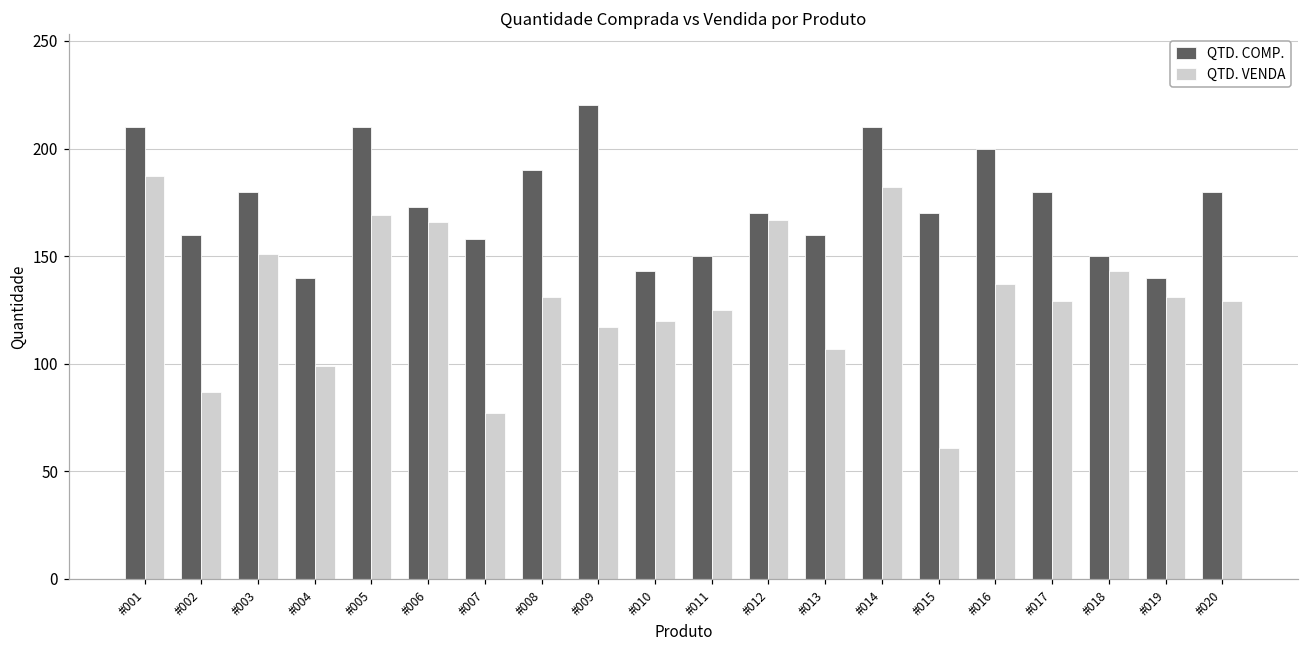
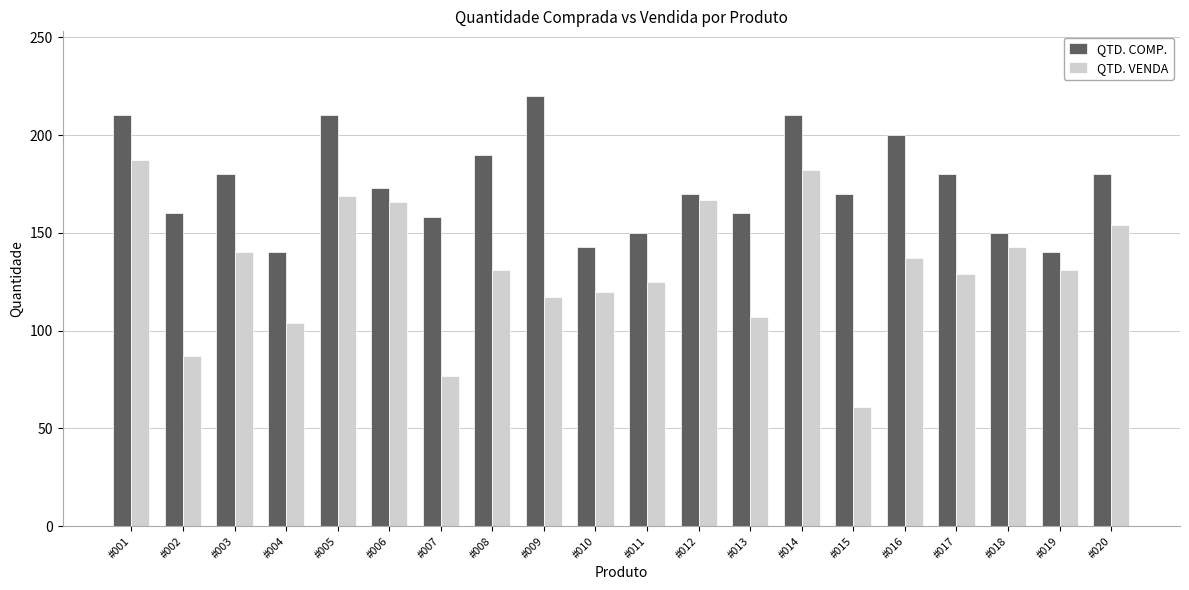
  {
    "QTD. COMP.": {
      "#001": 210,
      "#002": 160,
      "#003": 180,
      "#004": 140,
      "#005": 210,
      "#006": 173,
      "#007": 158,
      "#008": 190,
      "#009": 220,
      "#010": 143,
      "#011": 150,
      "#012": 170,
      "#013": 160,
      "#014": 210,
      "#015": 170,
      "#016": 200,
      "#017": 180,
      "#018": 150,
      "#019": 140,
      "#020": 180
    },
    "QTD. VENDA": {
      "#001": 187,
      "#002": 87,
-     "#003": 151,
-     "#004": 99,
+     "#003": 140,
+     "#004": 104,
      "#005": 169,
      "#006": 166,
      "#007": 77,
      "#008": 131,
      "#009": 117,
      "#010": 120,
      "#011": 125,
      "#012": 167,
      "#013": 107,
      "#014": 182,
      "#015": 61,
      "#016": 137,
      "#017": 129,
      "#018": 143,
      "#019": 131,
-     "#020": 129
+     "#020": 154
    }
  }
